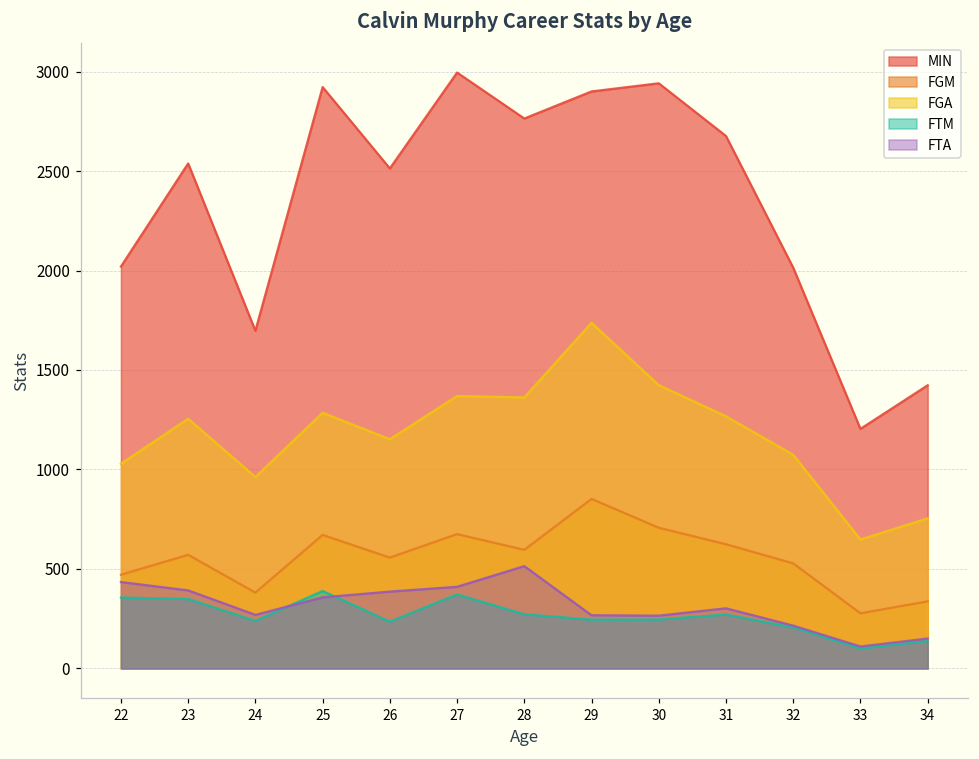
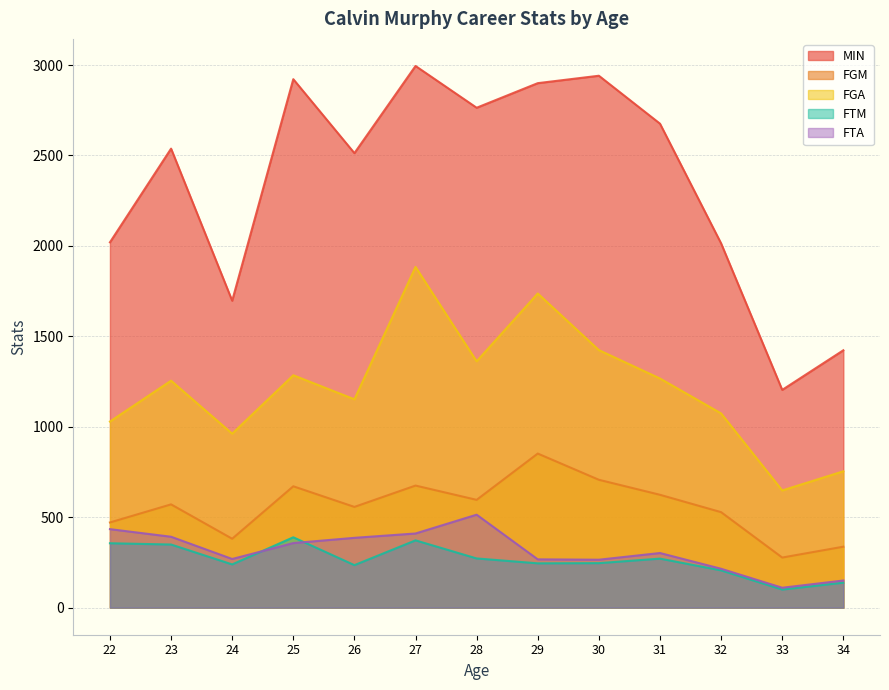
  {
    "FGA": {
      "22": 1030,
      "23": 1260,
      "24": 960,
      "25": 1290,
      "26": 1150,
-     "27": 1370,
+     "27": 1880,
      "28": 1360,
      "29": 1740,
      "30": 1420,
      "31": 1270,
      "32": 1070,
      "33": 650,
      "34": 750
    },
    "FTM": {
      "22": 360,
      "23": 350,
      "24": 240,
      "25": 390,
      "26": 240,
      "27": 370,
      "28": 270,
      "29": 250,
      "30": 250,
      "31": 270
    },
    "FTA": {
      "22": 430,
      "23": 390,
      "24": 270,
      "25": 360,
      "26": 390,
      "27": 410,
      "28": 510,
      "29": 270,
      "30": 270,
      "31": 300
    }
  }
